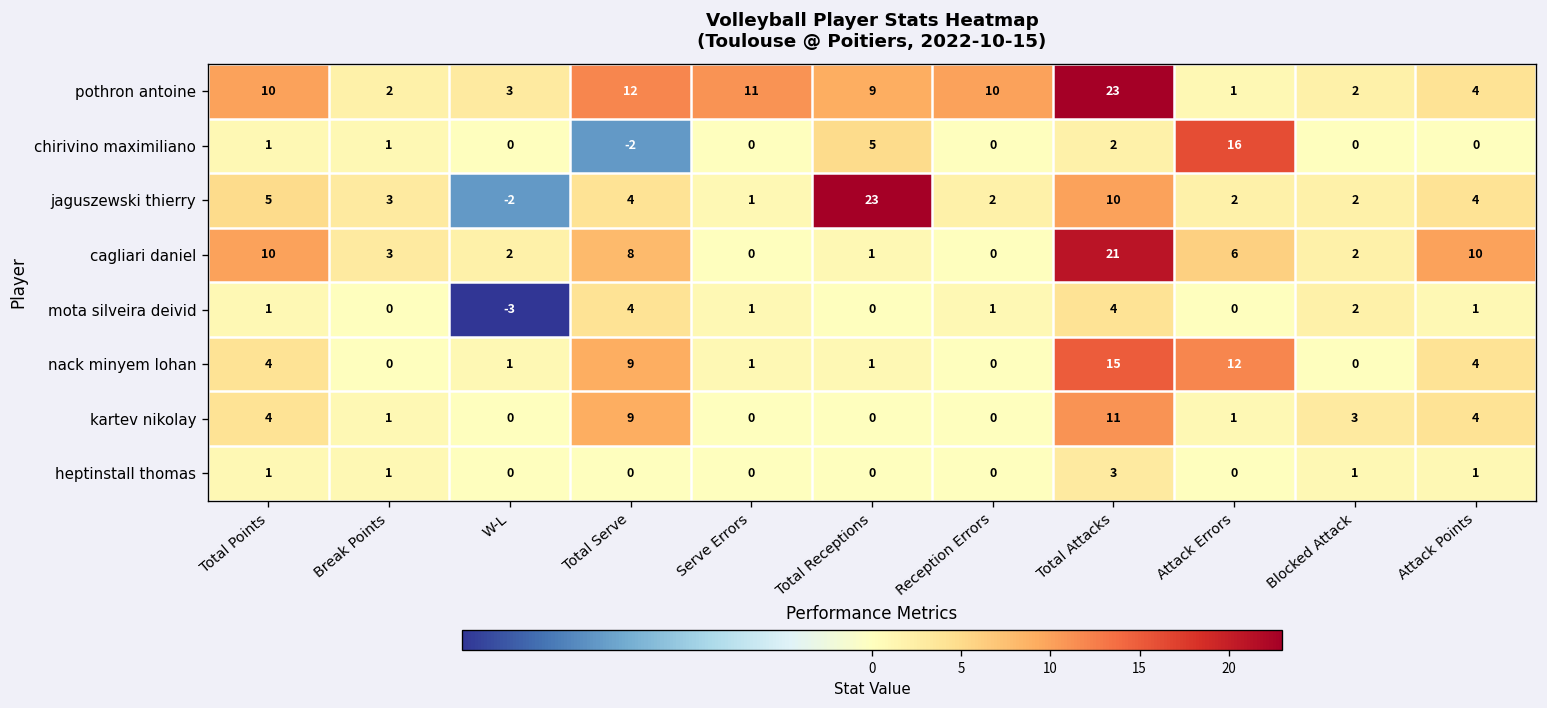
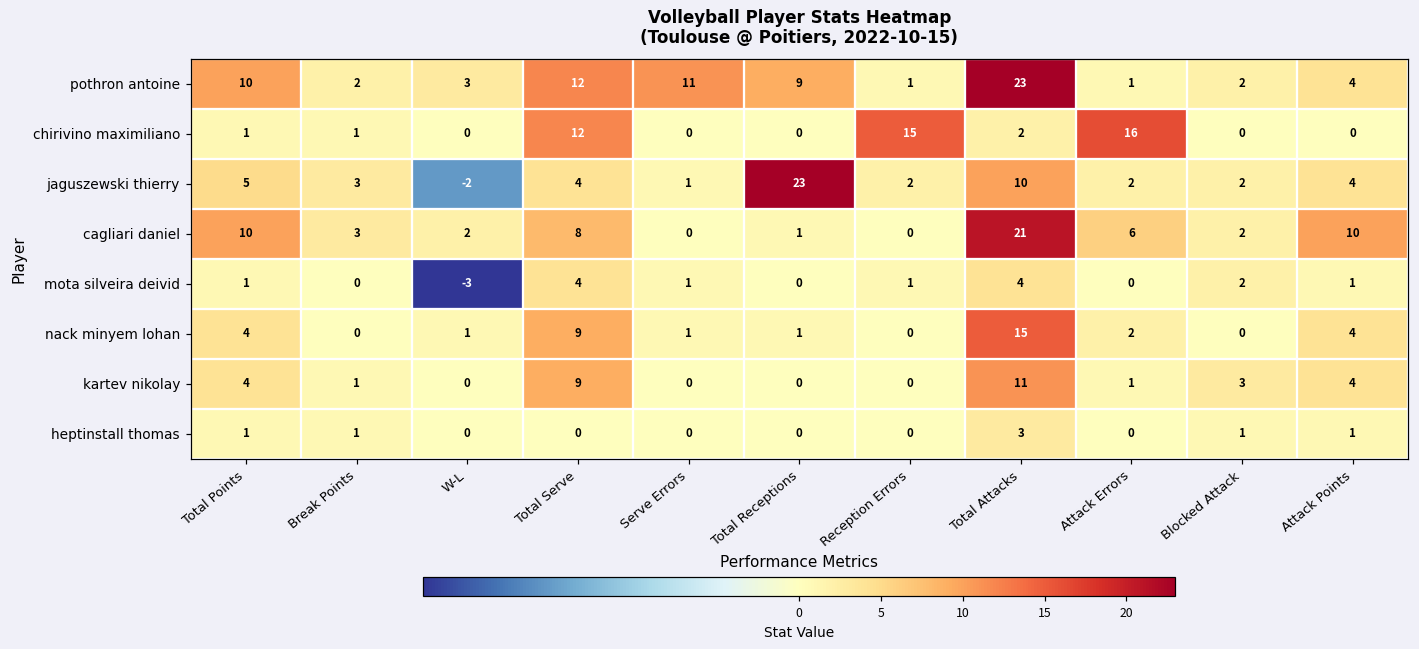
  {
    "pothron antoine": {
      "Total Points": 10,
      "Break Points": 2,
      "W-L": 3,
      "Total Serve": 12,
      "Serve Errors": 11,
      "Total Receptions": 9,
-     "Reception Errors": 10,
+     "Reception Errors": 1,
      "Total Attacks": 23,
      "Attack Errors": 1,
      "Blocked Attack": 2,
      "Attack Points": 4
    },
    "chirivino maximiliano": {
      "Total Points": 1,
      "Break Points": 1,
      "W-L": 0,
-     "Total Serve": -2,
+     "Total Serve": 12,
      "Serve Errors": 0,
-     "Total Receptions": 5,
-     "Reception Errors": 0,
+     "Total Receptions": 0,
+     "Reception Errors": 15,
      "Total Attacks": 2,
      "Attack Errors": 16,
      "Blocked Attack": 0,
      "Attack Points": 0
    },
    "jaguszewski thierry": {
      "Total Points": 5,
      "Break Points": 3,
      "W-L": -2,
      "Total Serve": 4,
      "Serve Errors": 1,
      "Total Receptions": 23,
      "Reception Errors": 2,
      "Total Attacks": 10,
      "Attack Errors": 2,
      "Blocked Attack": 2,
      "Attack Points": 4
    },
    "cagliari daniel": {
      "Total Points": 10,
      "Break Points": 3,
      "W-L": 2,
      "Total Serve": 8,
      "Serve Errors": 0,
      "Total Receptions": 1,
      "Reception Errors": 0,
      "Total Attacks": 21,
      "Attack Errors": 6,
      "Blocked Attack": 2,
      "Attack Points": 10
    },
    "mota silveira deivid": {
      "Total Points": 1,
      "Break Points": 0,
      "W-L": -3,
      "Total Serve": 4,
      "Serve Errors": 1,
      "Total Receptions": 0,
      "Reception Errors": 1,
      "Total Attacks": 4,
      "Attack Errors": 0,
      "Blocked Attack": 2,
      "Attack Points": 1
    },
    "nack minyem lohan": {
      "Total Points": 4,
      "Break Points": 0,
      "W-L": 1,
      "Total Serve": 9,
      "Serve Errors": 1,
      "Total Receptions": 1,
      "Reception Errors": 0,
      "Total Attacks": 15,
-     "Attack Errors": 12,
+     "Attack Errors": 2,
      "Blocked Attack": 0,
      "Attack Points": 4
    },
    "kartev nikolay": {
      "Total Points": 4,
      "Break Points": 1,
      "W-L": 0,
      "Total Serve": 9,
      "Serve Errors": 0,
      "Total Receptions": 0,
      "Reception Errors": 0,
      "Total Attacks": 11,
      "Attack Errors": 1,
      "Blocked Attack": 3,
      "Attack Points": 4
    },
    "heptinstall thomas": {
      "Total Points": 1,
      "Break Points": 1,
      "W-L": 0,
      "Total Serve": 0,
      "Serve Errors": 0,
      "Total Receptions": 0,
      "Reception Errors": 0,
      "Total Attacks": 3,
      "Attack Errors": 0,
      "Blocked Attack": 1,
      "Attack Points": 1
    }
  }
